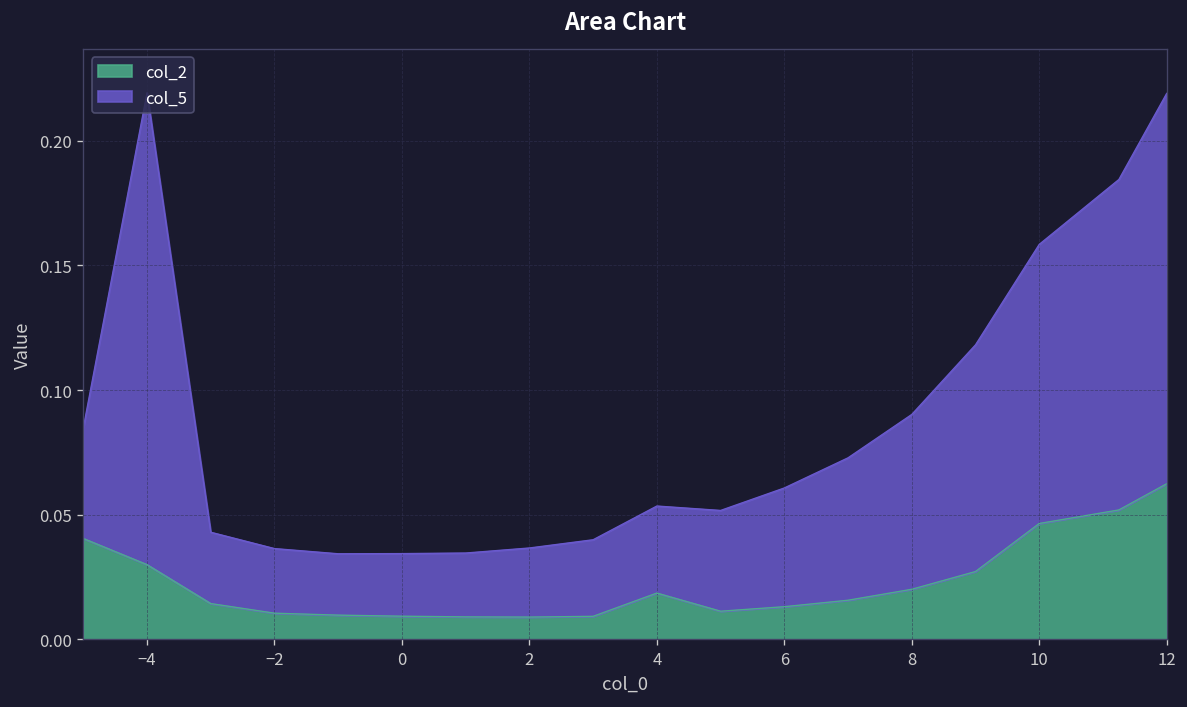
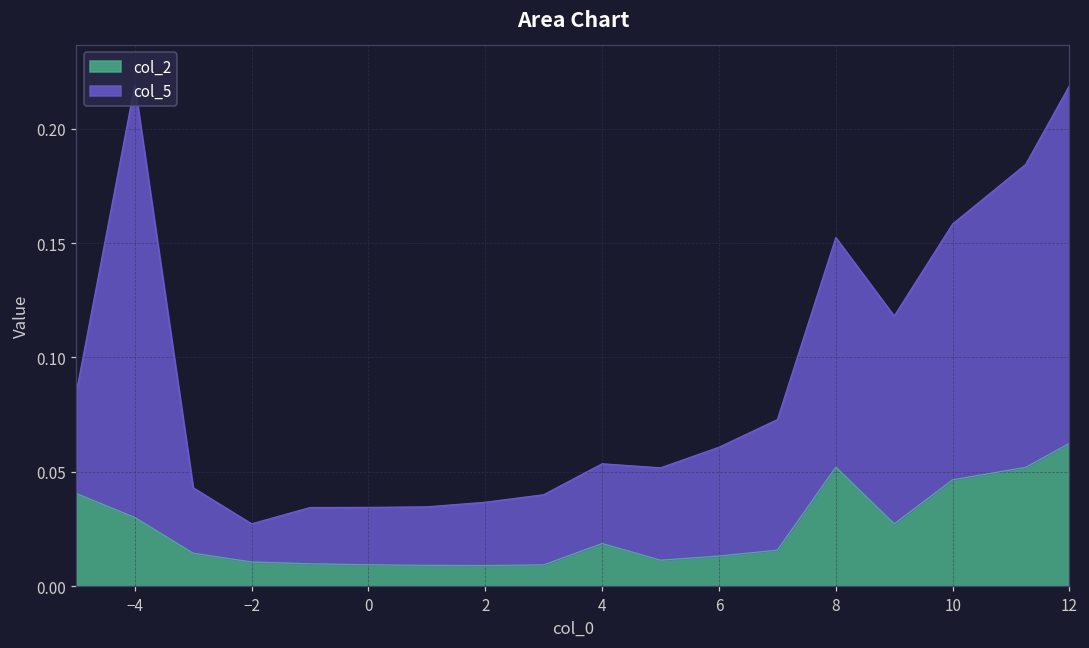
  {
    "col_2": {
      "−4": 0.030,
      "−2": 0.011,
      "0": 0.009,
      "2": 0.009,
      "4": 0.019,
      "6": 0.013,
-     "8": 0.020,
+     "8": 0.052,
      "10": 0.047,
      "12": 0.062
    },
    "col_5": {
-     "−2": 0.026,
+     "−2": 0.017,
      "0": 0.025,
      "2": 0.028,
      "4": 0.035,
      "6": 0.048,
-     "8": 0.070,
+     "8": 0.100,
      "10": 0.112,
      "12": 0.157
    }
  }
